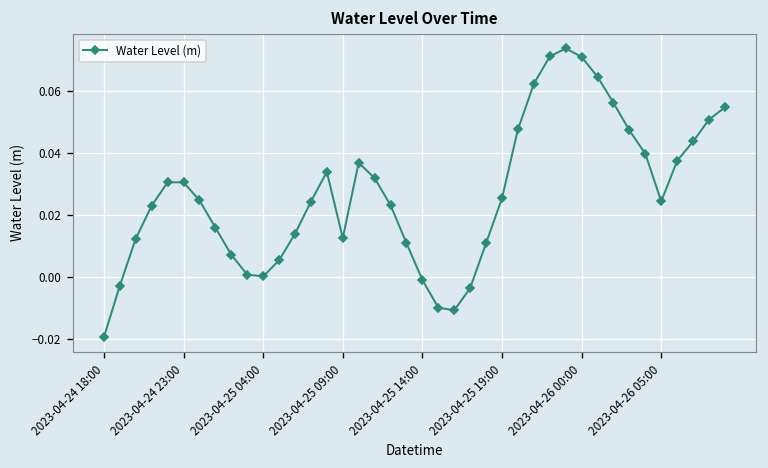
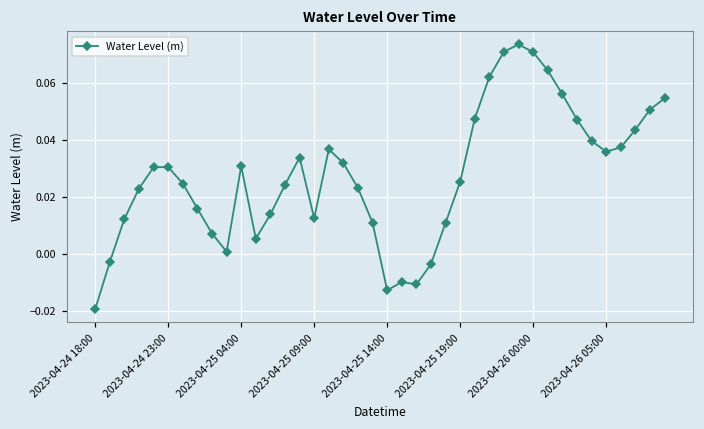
  {
    "2023-04-24 18:00": -0.019,
    "2023-04-24 23:00": 0.030,
-   "2023-04-25 04:00": 0.000,
+   "2023-04-25 04:00": 0.031,
    "2023-04-25 09:00": 0.013,
-   "2023-04-25 14:00": -0.001,
+   "2023-04-25 14:00": -0.013,
    "2023-04-25 19:00": 0.025,
    "2023-04-26 00:00": 0.071,
-   "2023-04-26 05:00": 0.024
+   "2023-04-26 05:00": 0.036
  }
